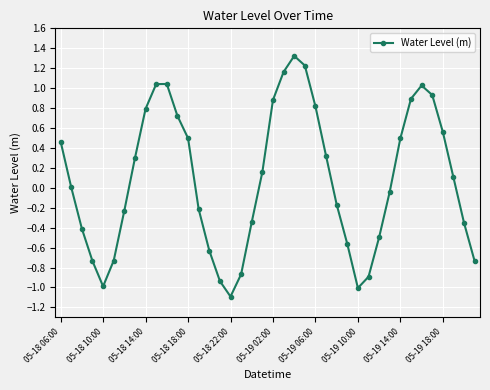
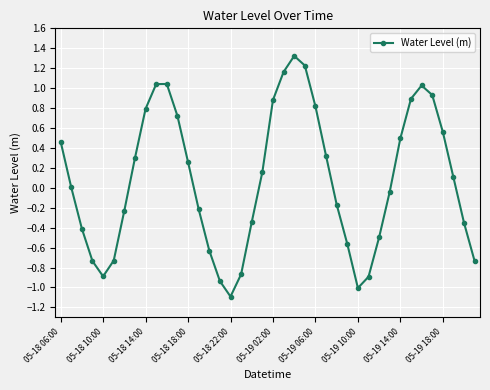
  {
    "05-18 06:00": 0.5,
-   "05-18 10:00": -1.0,
+   "05-18 10:00": -0.9,
    "05-18 14:00": 0.8,
-   "05-18 18:00": 0.5,
+   "05-18 18:00": 0.3,
    "05-18 22:00": -1.1,
    "05-19 02:00": 0.9,
    "05-19 06:00": 0.8,
    "05-19 10:00": -1.0,
    "05-19 14:00": 0.5,
    "05-19 18:00": 0.6
  }
